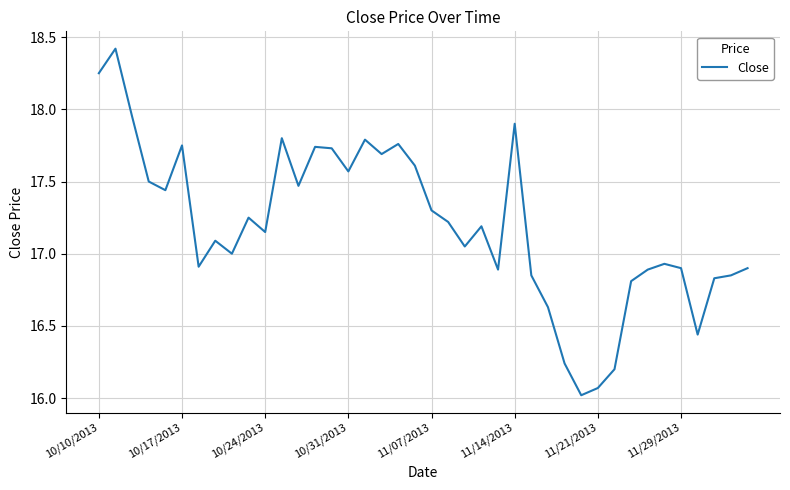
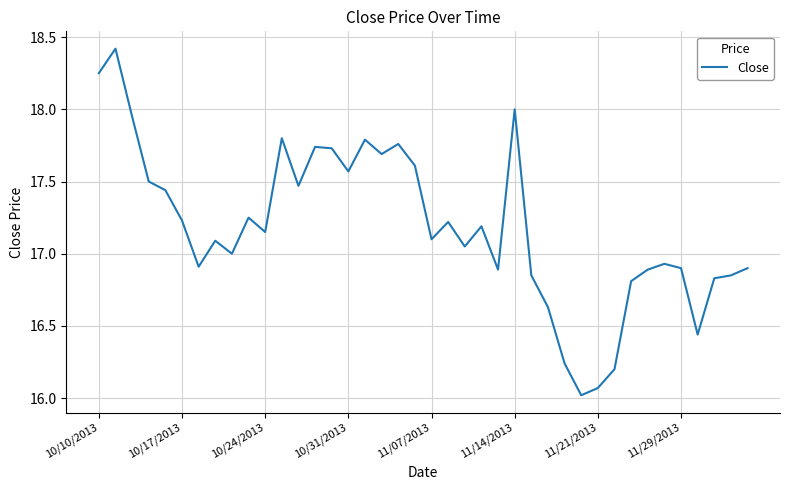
  {
    "10/10/2013": 18.25,
-   "10/17/2013": 17.75,
+   "10/17/2013": 17.23,
    "10/24/2013": 17.15,
    "10/31/2013": 17.57,
-   "11/07/2013": 17.3,
-   "11/14/2013": 17.9,
+   "11/07/2013": 17.1,
+   "11/14/2013": 18.0,
    "11/21/2013": 16.07,
    "11/29/2013": 16.90
  }
